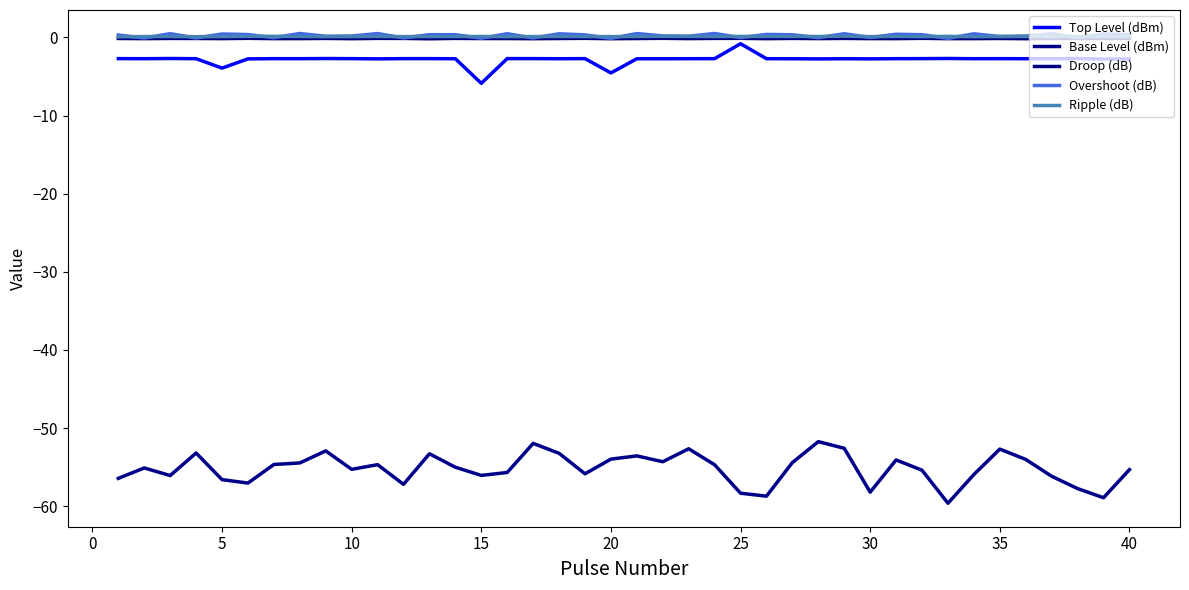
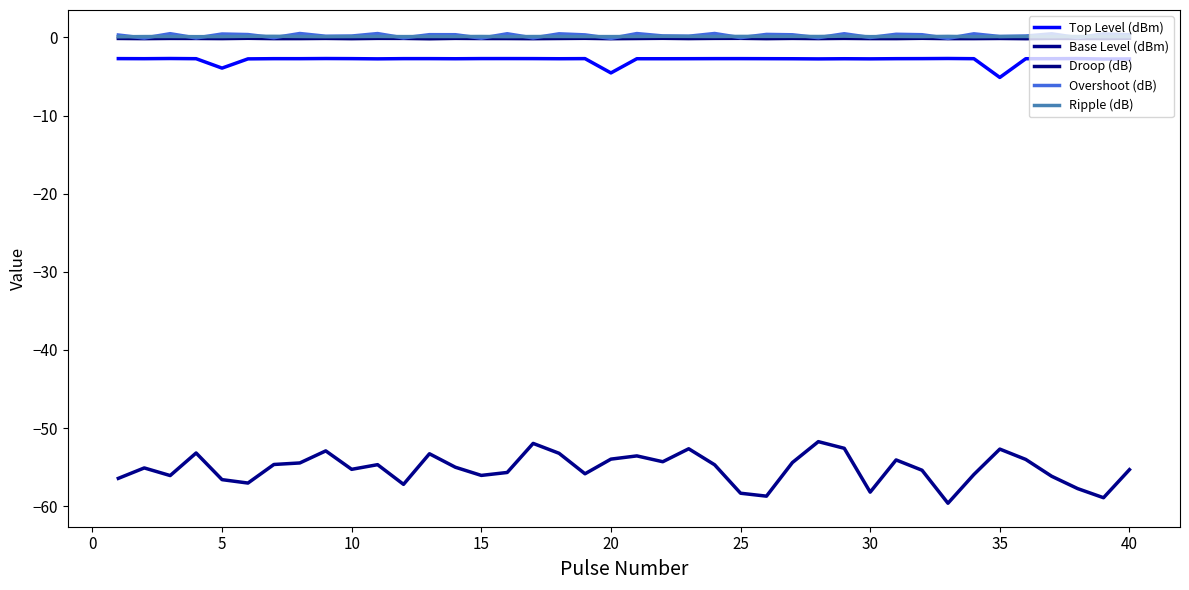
  {
    "Top Level (dBm)": {
      "5": -4,
      "10": -3,
-     "15": -6,
+     "15": -3,
      "20": -5,
-     "25": -1,
+     "25": -3,
      "30": -3,
-     "35": -3
+     "35": -5
    }
  }
